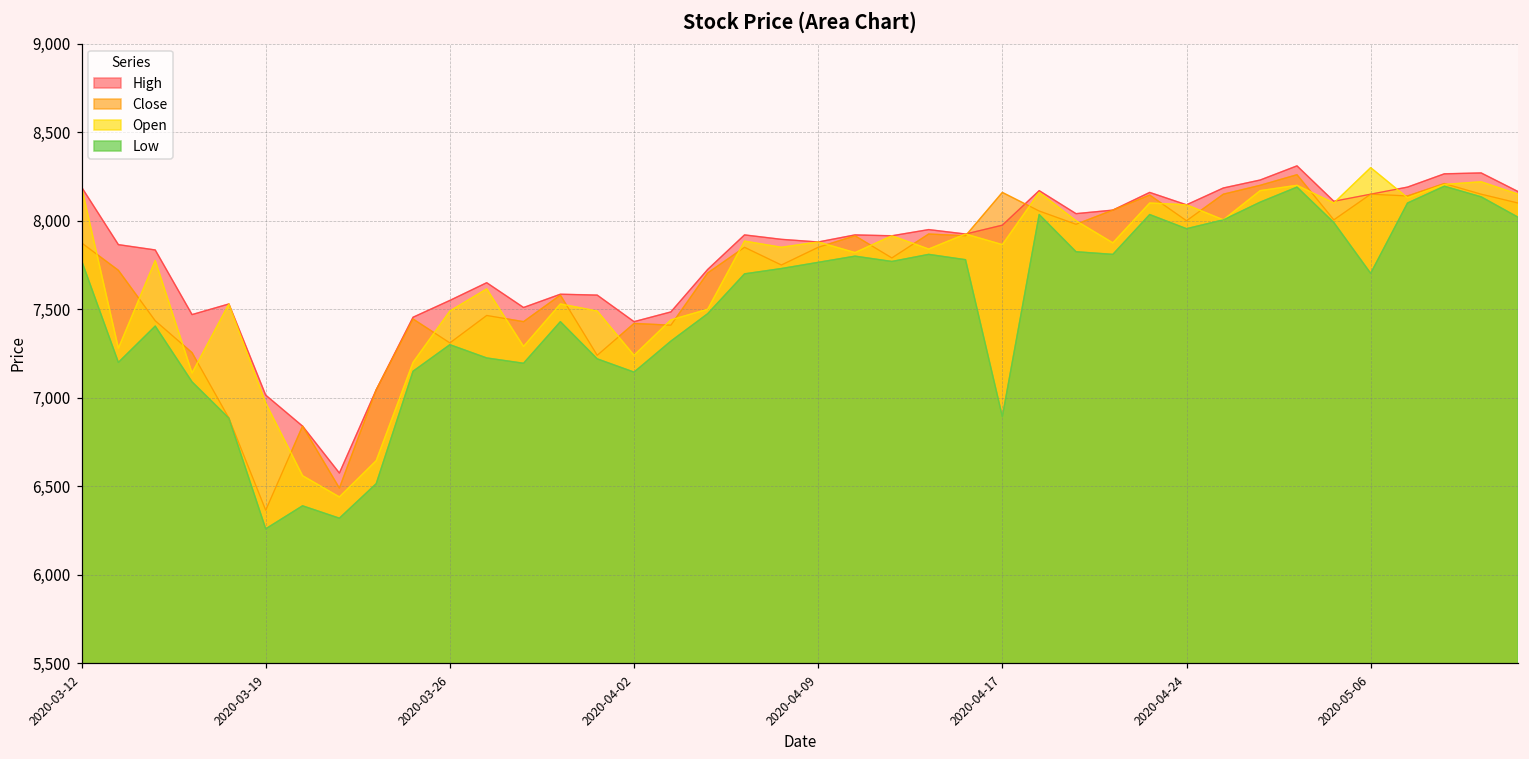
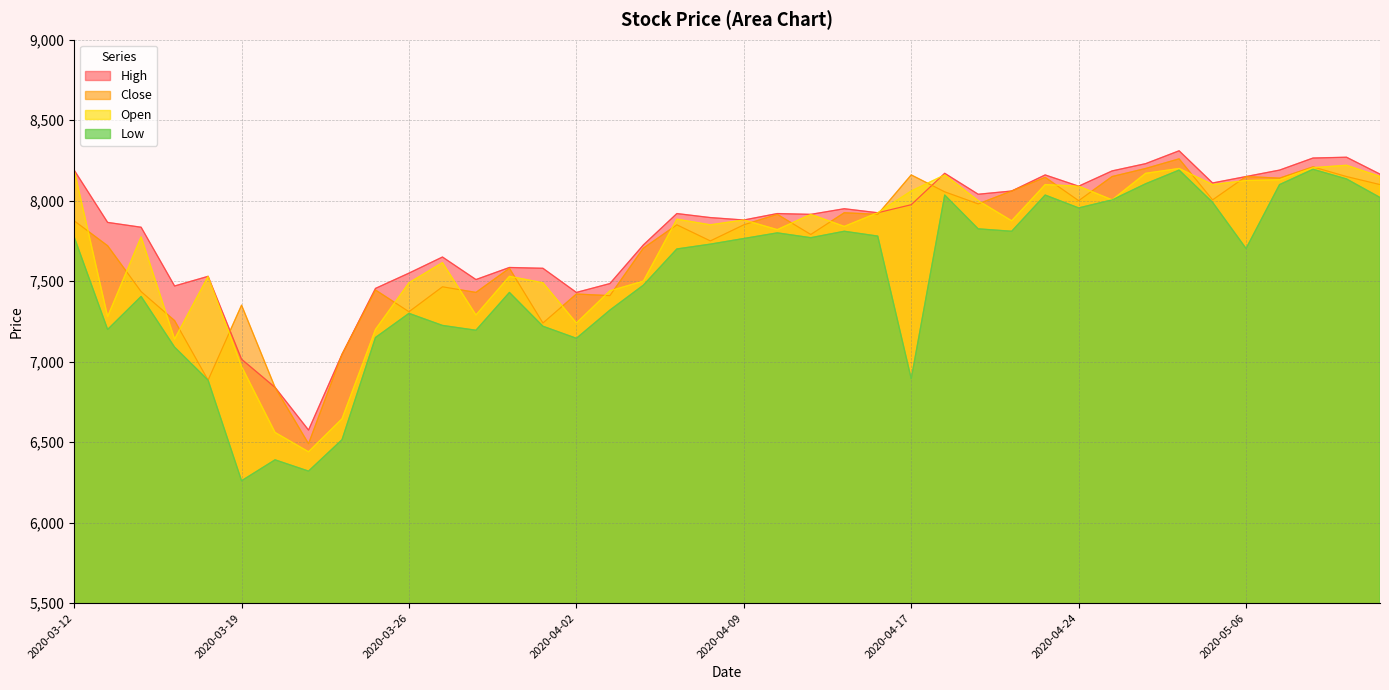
  {
    "High": {
      "2020-03-19": "7,020",
      "2020-03-26": "7,550",
      "2020-04-17": "7,980"
    },
    "Close": {
      "2020-03-12": "7,880",
-     "2020-03-19": "6,370",
+     "2020-03-19": "7,350",
      "2020-04-09": "7,850",
      "2020-04-17": "8,160",
      "2020-04-24": "8,000"
    },
    "Open": {
      "2020-03-19": "6,970",
      "2020-03-26": "7,490",
      "2020-04-02": "7,240",
-     "2020-04-17": "7,870",
-     "2020-05-06": "8,300"
+     "2020-04-17": "8,060",
+     "2020-05-06": "8,130"
    },
    "Low": {
      "2020-03-12": "7,780",
      "2020-03-19": "6,260",
      "2020-04-02": "7,150",
      "2020-04-09": "7,770",
      "2020-04-17": "6,890",
      "2020-04-24": "7,960",
      "2020-05-06": "7,700"
    }
  }
